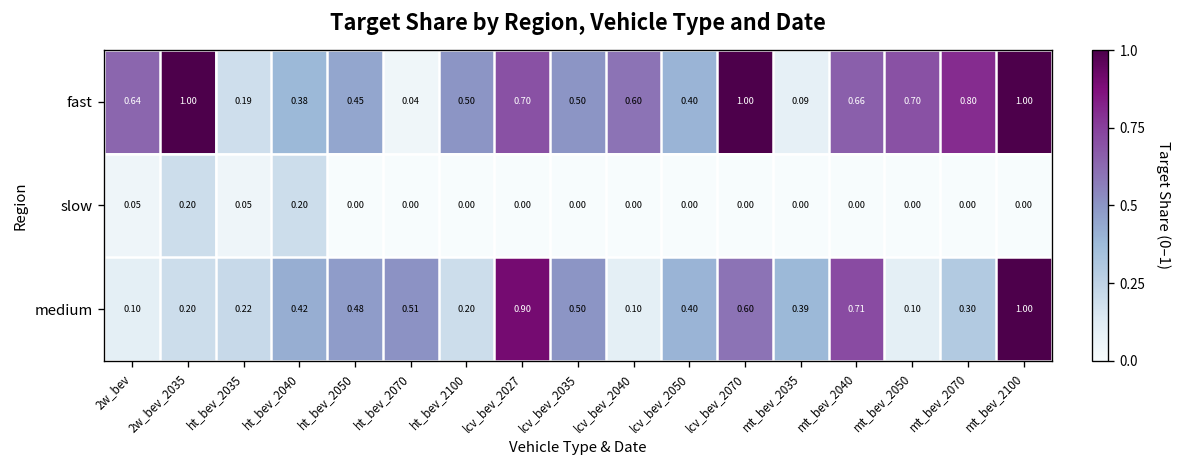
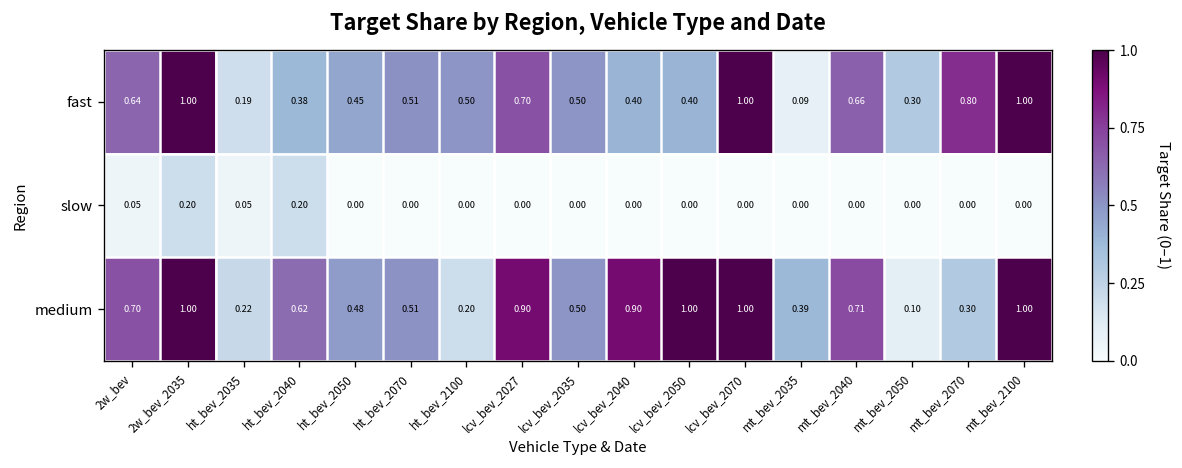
  {
    "fast": {
      "2w_bev": 0.64,
      "2w_bev_2035": 1.00,
      "ht_bev_2035": 0.19,
      "ht_bev_2040": 0.38,
      "ht_bev_2050": 0.45,
-     "ht_bev_2070": 0.04,
+     "ht_bev_2070": 0.51,
      "ht_bev_2100": 0.50,
      "lcv_bev_2027": 0.70,
      "lcv_bev_2035": 0.50,
-     "lcv_bev_2040": 0.60,
+     "lcv_bev_2040": 0.40,
      "lcv_bev_2050": 0.40,
      "lcv_bev_2070": 1.00,
      "mt_bev_2035": 0.09,
      "mt_bev_2040": 0.66,
-     "mt_bev_2050": 0.70,
+     "mt_bev_2050": 0.30,
      "mt_bev_2070": 0.80,
      "mt_bev_2100": 1.00
    },
    "slow": {
      "2w_bev": 0.05,
      "2w_bev_2035": 0.20,
      "ht_bev_2035": 0.05,
      "ht_bev_2040": 0.20,
      "ht_bev_2050": 0.00,
      "ht_bev_2070": 0.00,
      "ht_bev_2100": 0.00,
      "lcv_bev_2027": 0.00,
      "lcv_bev_2035": 0.00,
      "lcv_bev_2040": 0.00,
      "lcv_bev_2050": 0.00,
      "lcv_bev_2070": 0.00,
      "mt_bev_2035": 0.00,
      "mt_bev_2040": 0.00,
      "mt_bev_2050": 0.00,
      "mt_bev_2070": 0.00,
      "mt_bev_2100": 0.00
    },
    "medium": {
-     "2w_bev": 0.10,
-     "2w_bev_2035": 0.20,
+     "2w_bev": 0.70,
+     "2w_bev_2035": 1.00,
      "ht_bev_2035": 0.22,
-     "ht_bev_2040": 0.42,
+     "ht_bev_2040": 0.62,
      "ht_bev_2050": 0.48,
      "ht_bev_2070": 0.51,
      "ht_bev_2100": 0.20,
      "lcv_bev_2027": 0.90,
      "lcv_bev_2035": 0.50,
-     "lcv_bev_2040": 0.10,
-     "lcv_bev_2050": 0.40,
-     "lcv_bev_2070": 0.60,
+     "lcv_bev_2040": 0.90,
+     "lcv_bev_2050": 1.00,
+     "lcv_bev_2070": 1.00,
      "mt_bev_2035": 0.39,
      "mt_bev_2040": 0.71,
      "mt_bev_2050": 0.10,
      "mt_bev_2070": 0.30,
      "mt_bev_2100": 1.00
    }
  }
